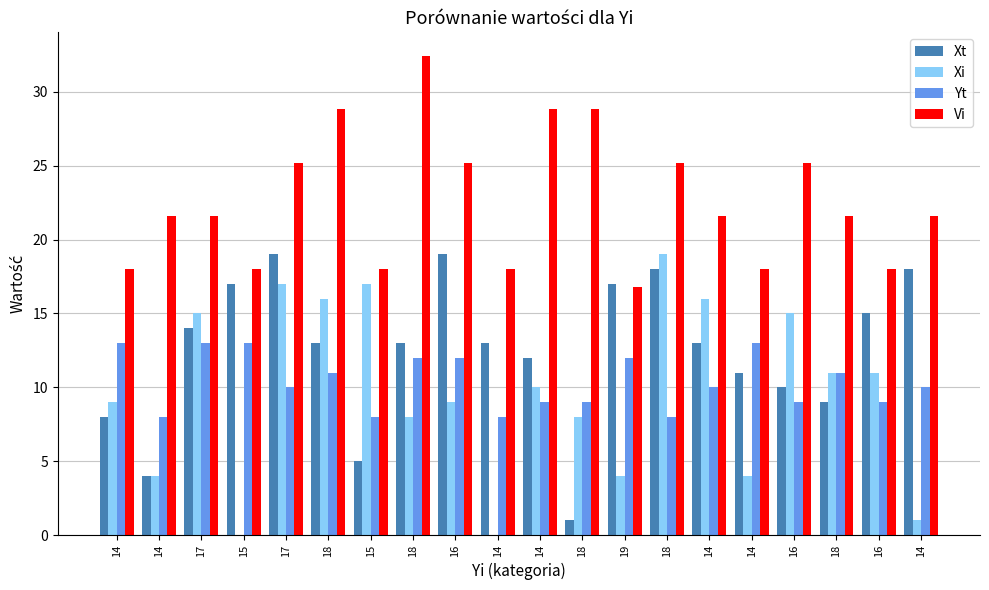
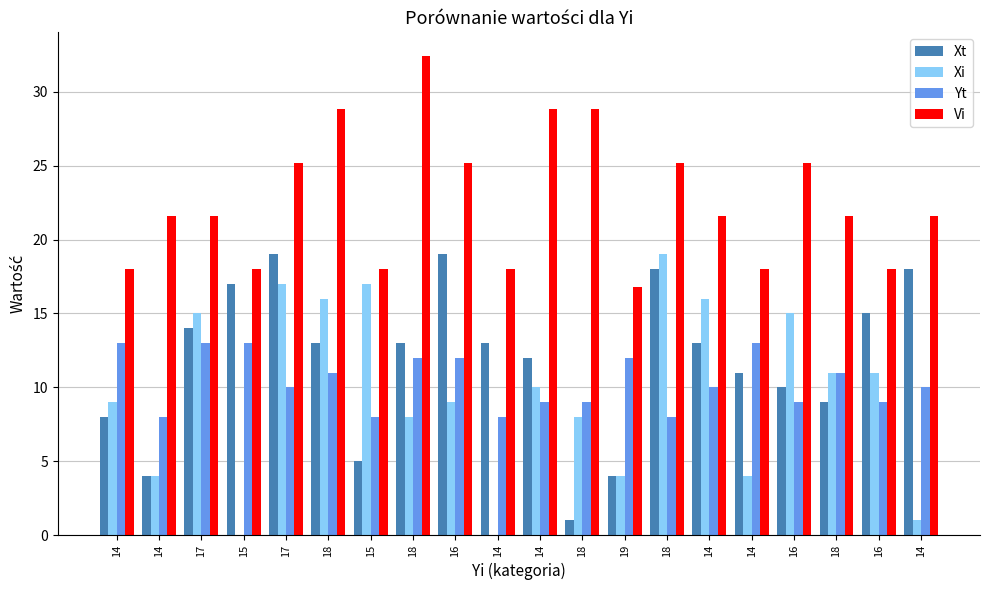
  {
    "Xt": {
-     "19": 17
+     "19": 4
    },
    "Xi": {
      "19": 4
    },
    "Yt": {
      "19": 12
    },
    "Vi": {
      "19": 16.8
    }
  }
